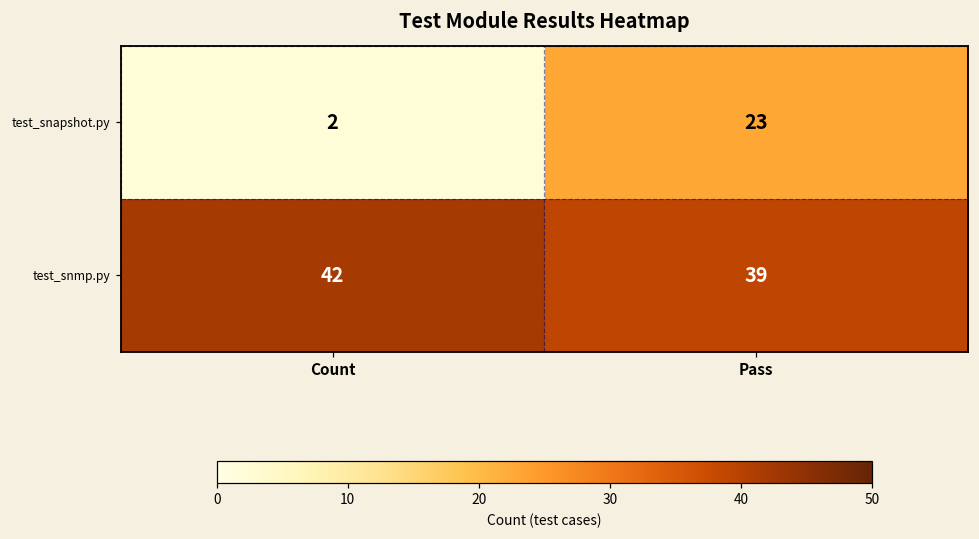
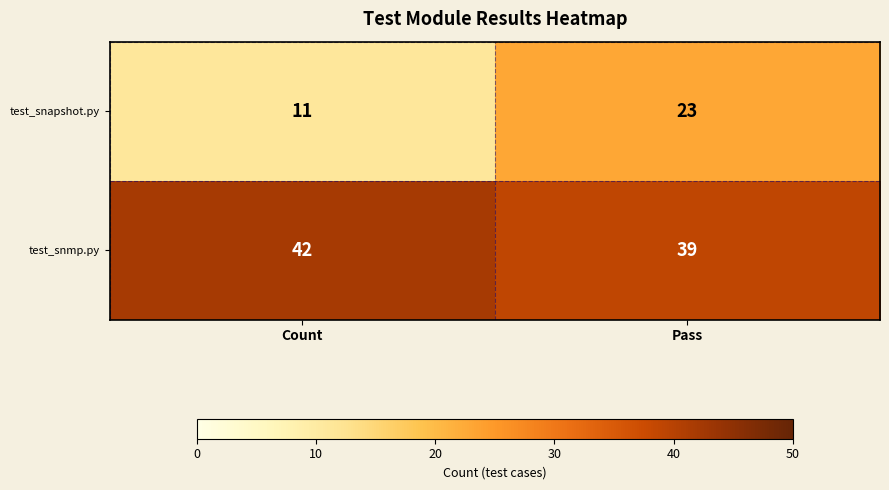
  {
    "test_snapshot.py": {
-     "Count": 2,
+     "Count": 11,
      "Pass": 23
    },
    "test_snmp.py": {
      "Count": 42,
      "Pass": 39
    }
  }
